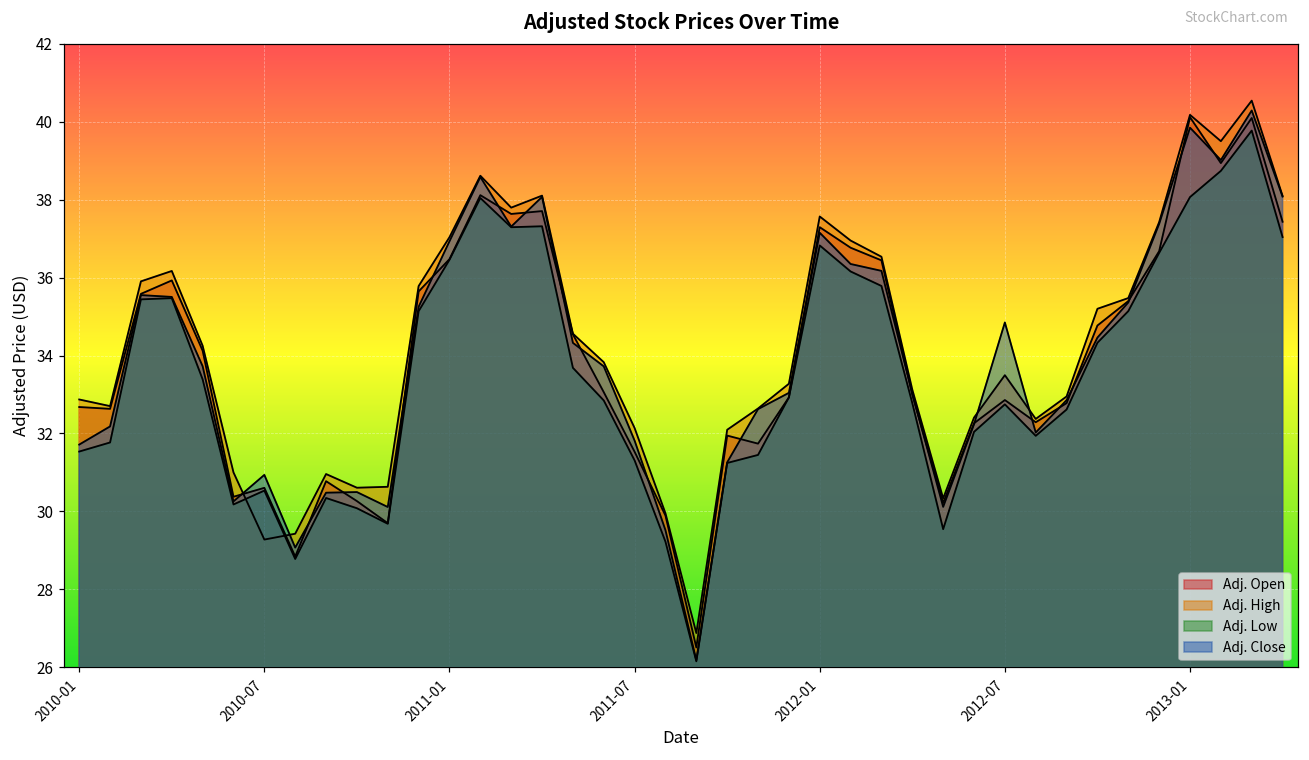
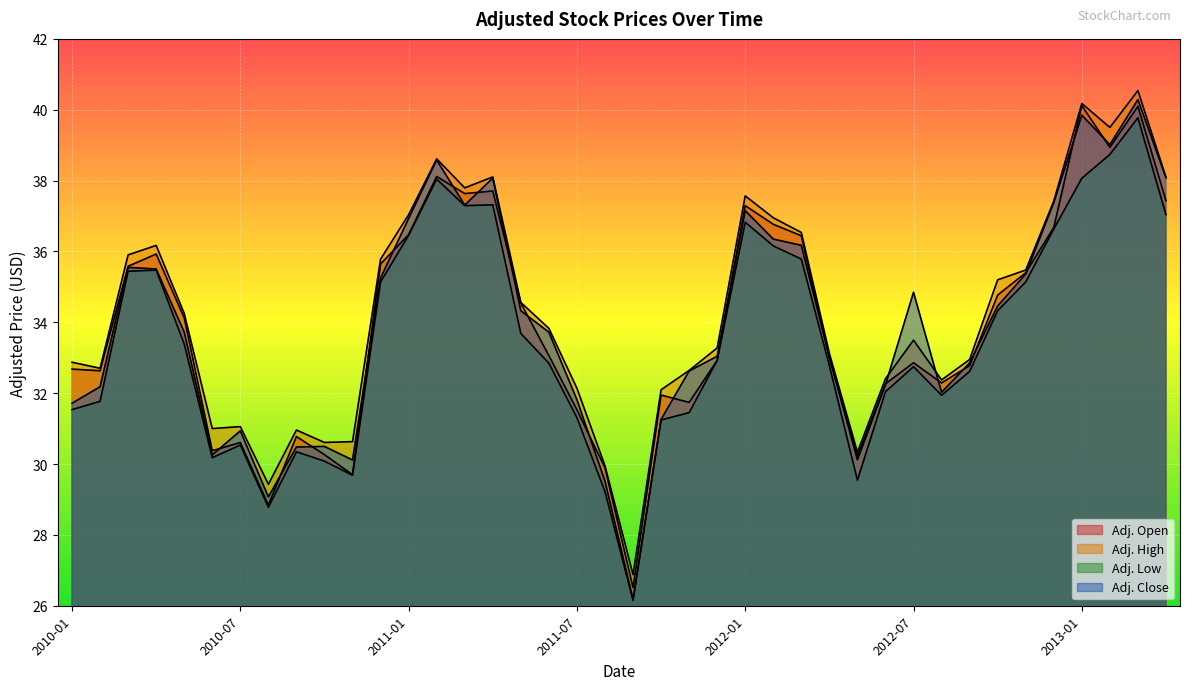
  {
    "Adj. Open": {
      "2010-01": 32.7,
      "2011-07": 31.5,
      "2012-01": 37.3,
      "2012-07": 32.9
    },
    "Adj. High": {
      "2010-01": 32.9,
-     "2010-07": 29.3,
+     "2010-07": 31.1,
      "2011-01": 37.0,
      "2011-07": 32.1,
      "2012-01": 37.6,
      "2012-07": 33.5
    },
    "Adj. Low": {
      "2010-01": 31.5,
      "2011-07": 31.3,
      "2012-01": 36.8,
      "2012-07": 32.7,
      "2013-01": 38.1
    },
    "Adj. Close": {
      "2010-01": 31.7,
      "2010-07": 30.9,
      "2011-01": 36.9,
      "2011-07": 31.8,
      "2012-01": 37.2,
      "2012-07": 34.8,
      "2013-01": 39.8
    }
  }
